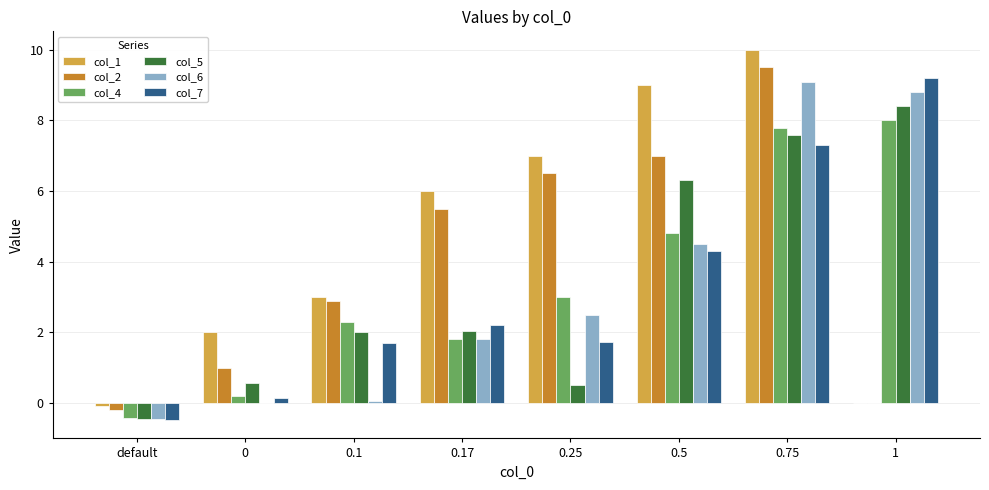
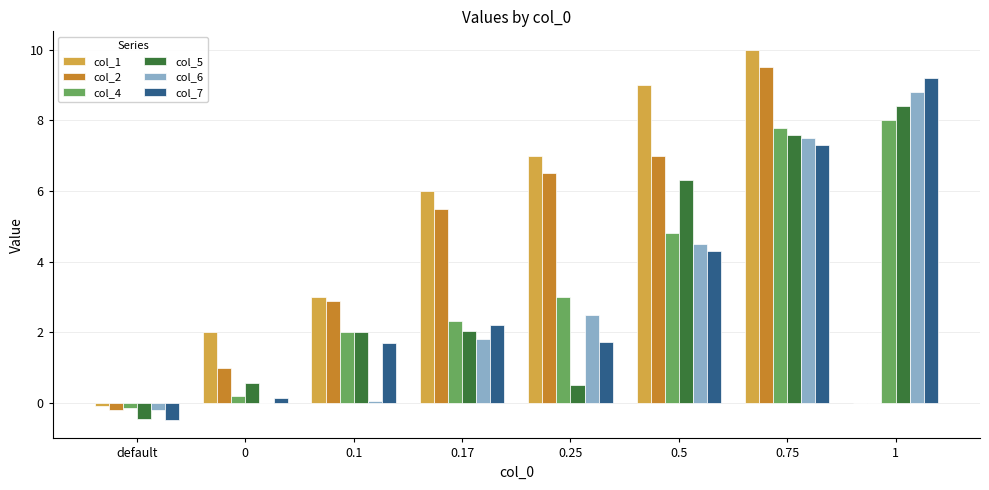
  {
    "col_4": {
-     "default": -0.4,
+     "default": -0.1,
      "0": 0.2,
-     "0.1": 2.3,
-     "0.17": 1.8,
+     "0.1": 2.0,
+     "0.17": 2.3,
      "0.25": 3.0,
      "0.5": 4.8,
      "0.75": 7.8,
      "1": 8.0
    },
    "col_5": {
      "default": -0.4,
      "0": 0.6,
      "0.1": 2.0,
      "0.17": 2.1,
      "0.25": 0.5,
      "0.5": 6.3,
      "0.75": 7.6,
      "1": 8.4
    },
    "col_6": {
-     "default": -0.5,
+     "default": -0.2,
      "0.17": 1.8,
      "0.25": 2.5,
      "0.5": 4.5,
-     "0.75": 9.1,
+     "0.75": 7.5,
      "1": 8.8
    },
    "col_7": {
      "default": -0.5,
      "0": 0.1,
      "0.1": 1.7,
      "0.17": 2.2,
      "0.25": 1.7,
      "0.5": 4.3,
      "0.75": 7.3,
      "1": 9.2
    }
  }
